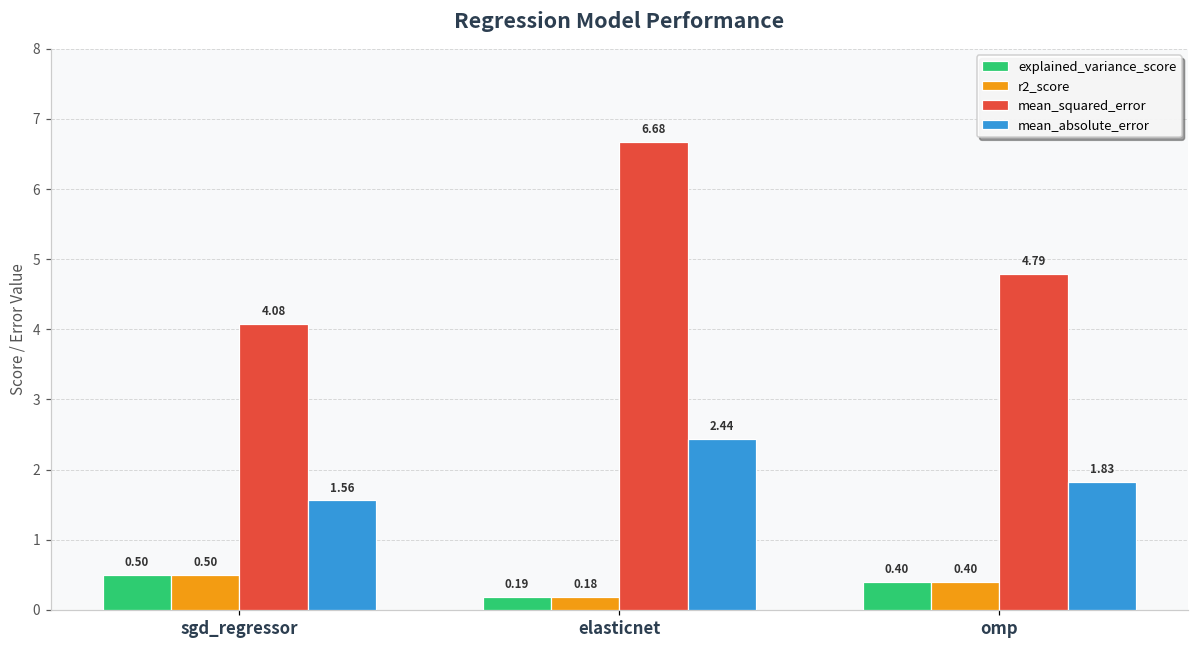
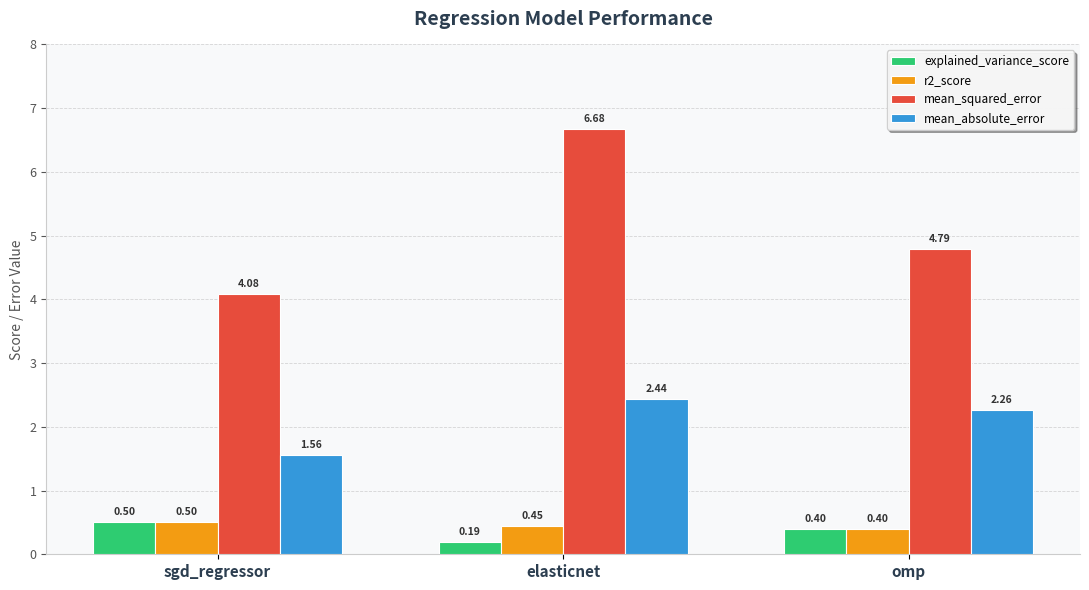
  {
    "explained_variance_score": {
      "sgd_regressor": 0.50,
      "elasticnet": 0.19,
      "omp": 0.40
    },
    "r2_score": {
      "sgd_regressor": 0.50,
-     "elasticnet": 0.18,
+     "elasticnet": 0.45,
      "omp": 0.40
    },
    "mean_squared_error": {
      "sgd_regressor": 4.08,
      "elasticnet": 6.68,
      "omp": 4.79
    },
    "mean_absolute_error": {
      "sgd_regressor": 1.56,
      "elasticnet": 2.44,
-     "omp": 1.83
+     "omp": 2.26
    }
  }
